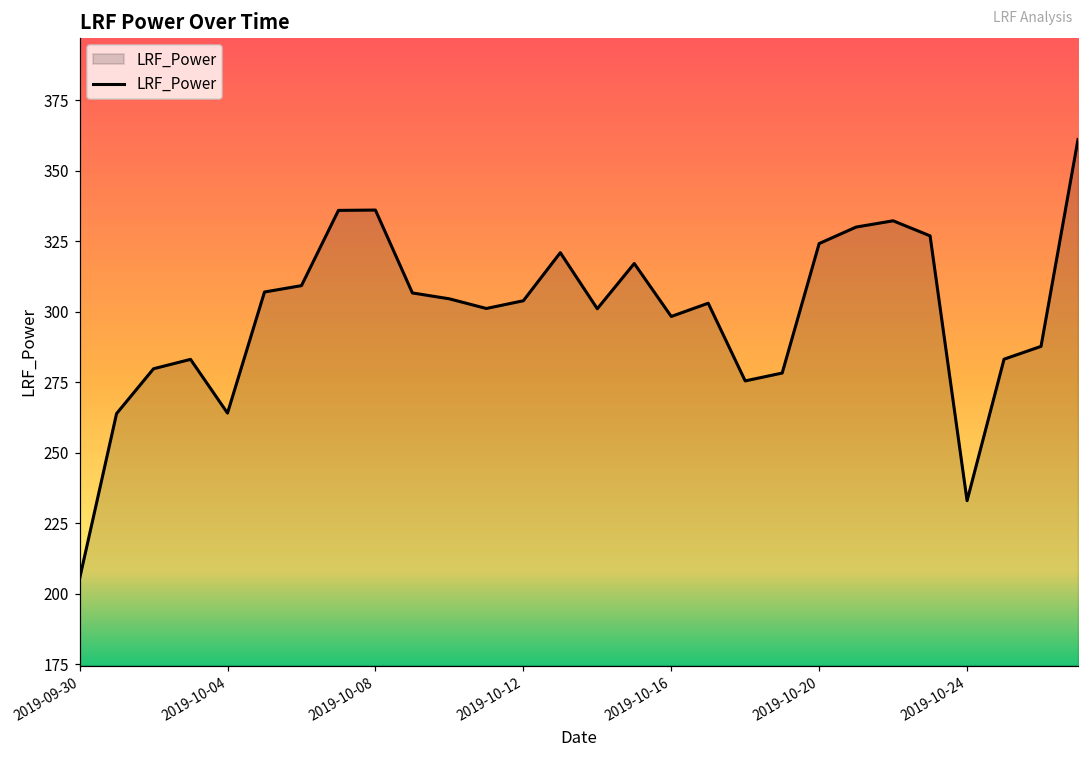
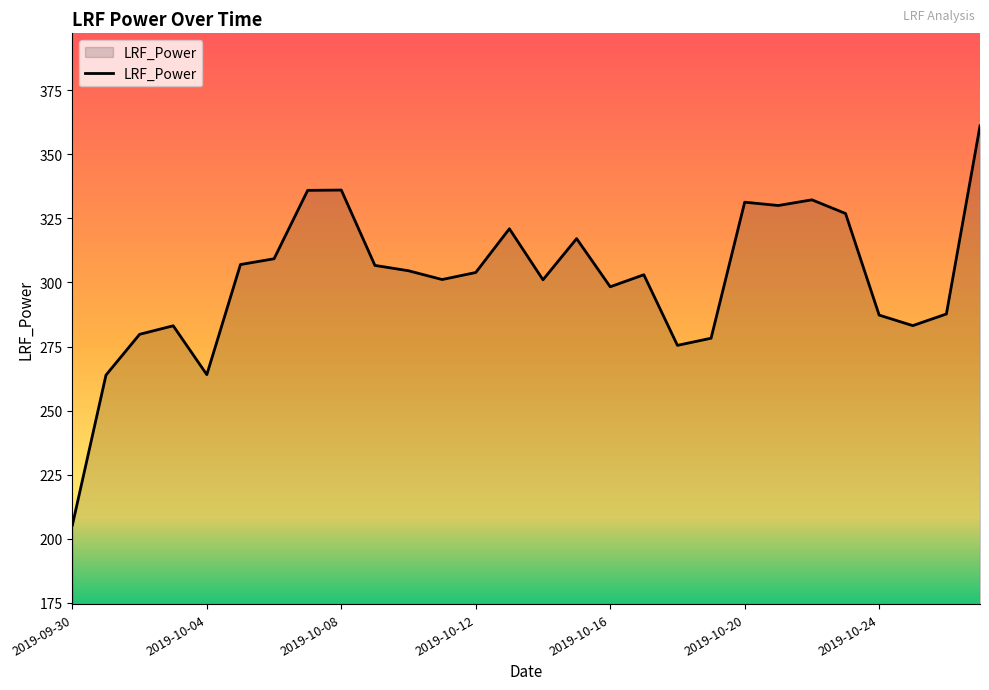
  {
    "2019-09-30": 205,
    "2019-10-04": 264,
    "2019-10-08": 336,
    "2019-10-12": 304,
    "2019-10-16": 298,
-   "2019-10-20": 324,
-   "2019-10-24": 233
+   "2019-10-20": 331,
+   "2019-10-24": 287
  }
